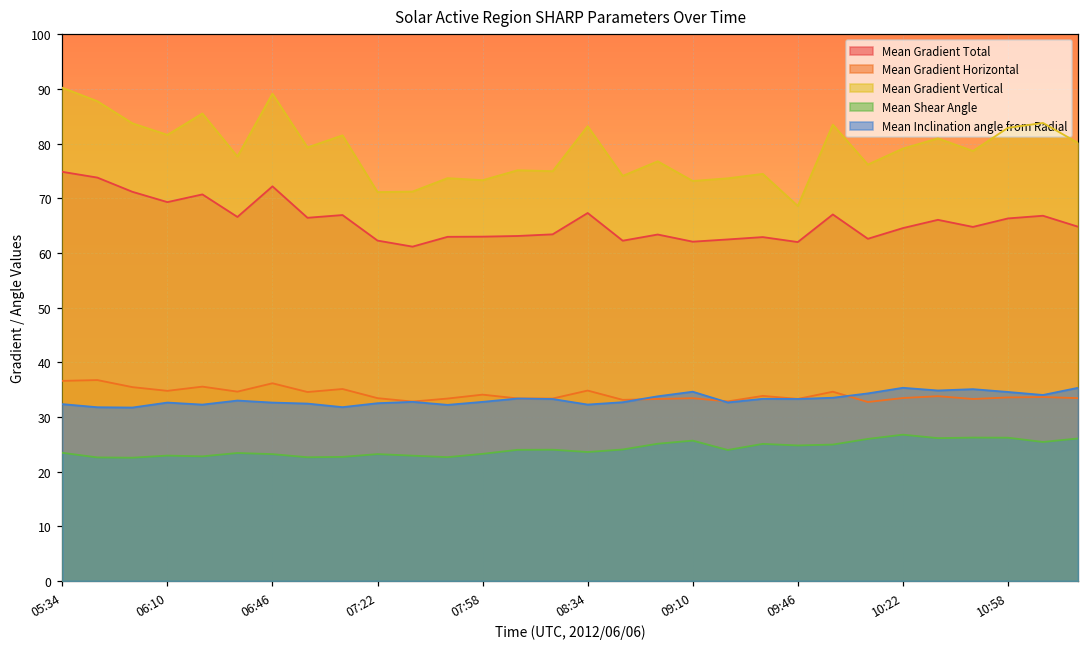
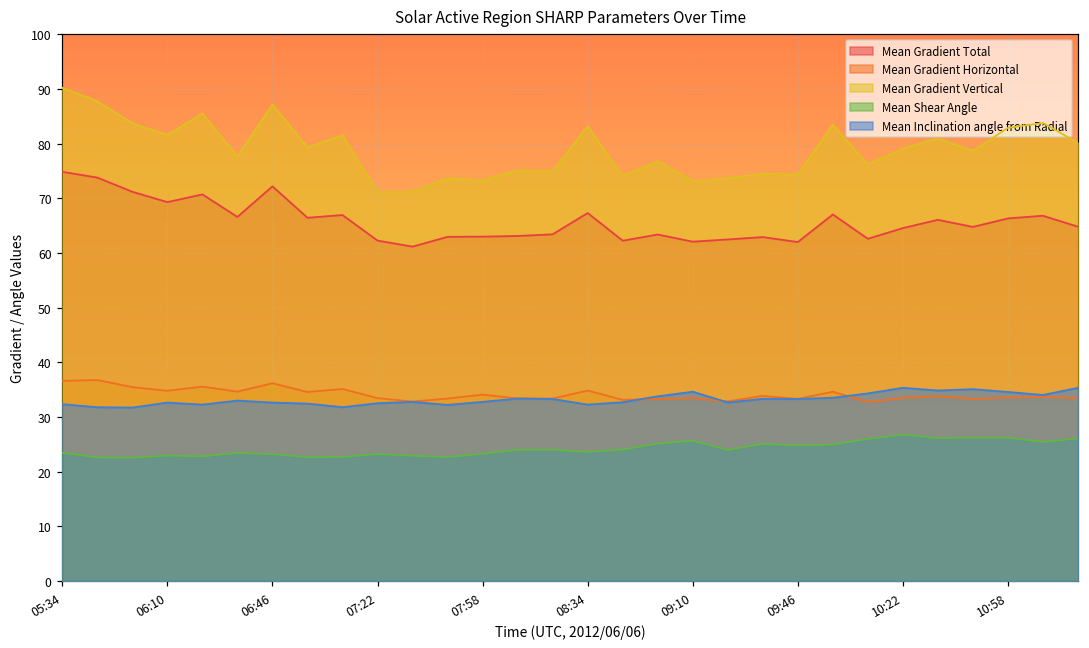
  {
    "Mean Gradient Vertical": {
      "05:34": 90,
      "06:10": 82,
-     "06:46": 89,
+     "06:46": 87,
      "07:22": 71,
      "07:58": 73,
      "08:34": 83,
      "09:10": 73,
-     "09:46": 69,
+     "09:46": 74,
      "10:22": 79
    },
    "Mean Shear Angle": {
      "05:34": 23,
      "06:10": 23,
      "06:46": 23,
      "07:22": 23,
      "07:58": 23,
      "08:34": 24,
      "09:10": 26,
      "09:46": 25,
      "10:22": 27,
      "10:58": 26
    },
    "Mean Inclination angle from Radial": {
      "05:34": 32,
      "06:10": 33,
      "06:46": 33,
      "07:22": 33,
      "07:58": 33,
      "08:34": 32,
      "09:10": 35,
      "10:22": 35,
      "10:58": 35
    }
  }
